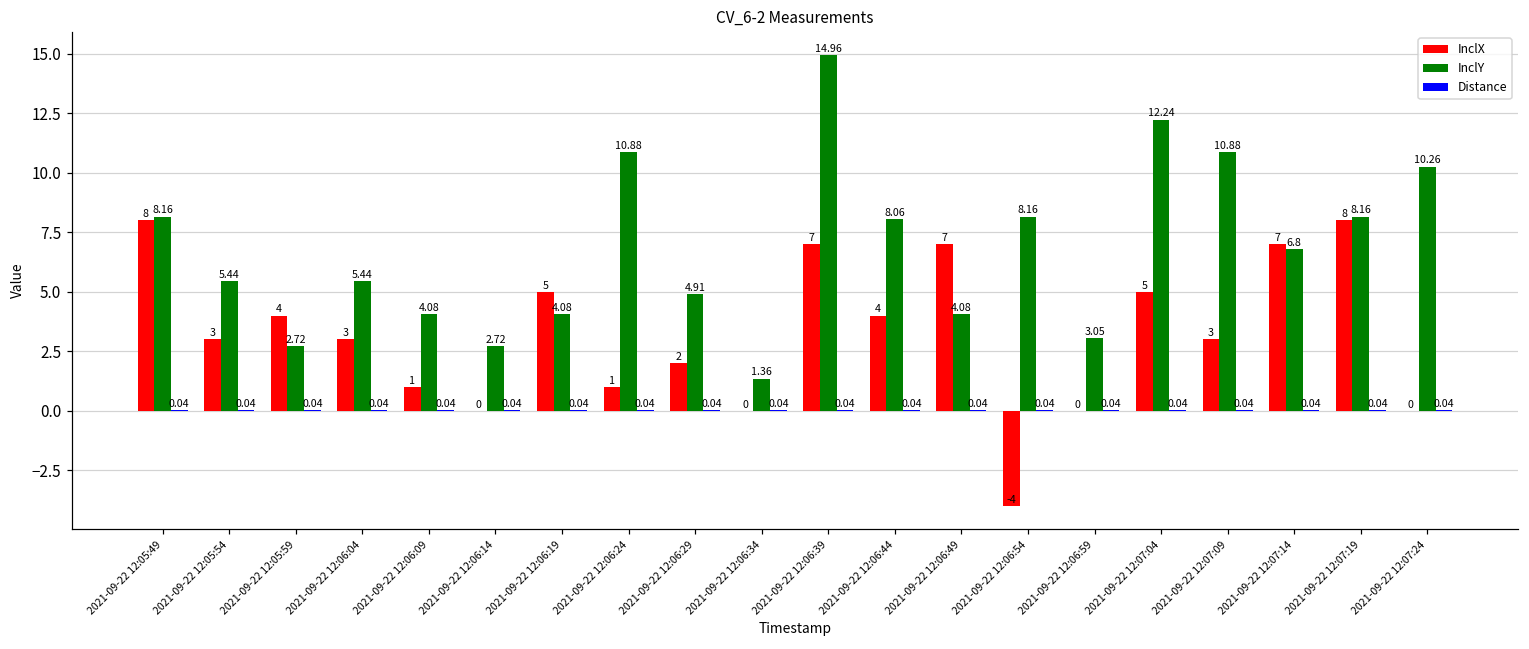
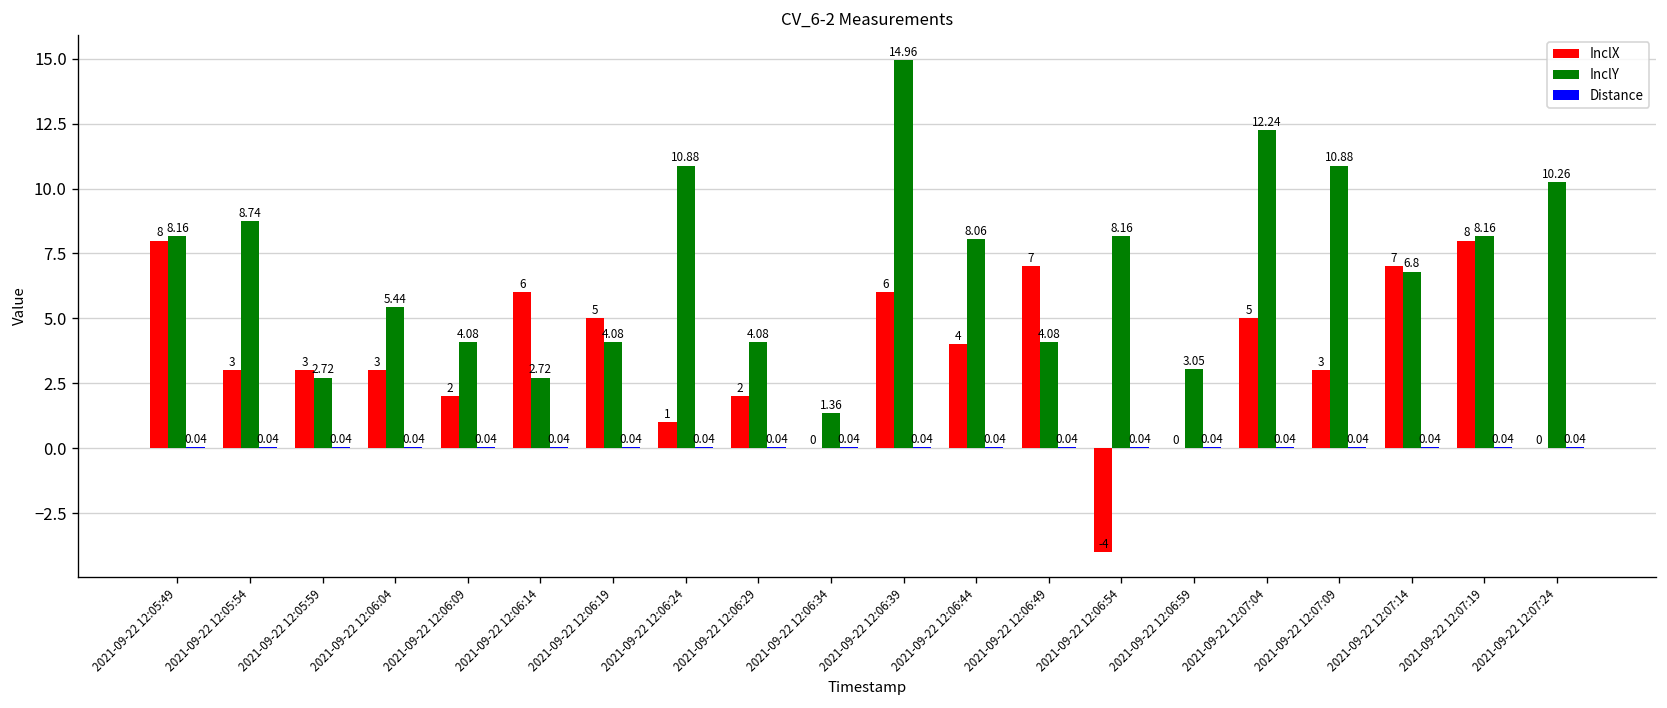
  {
    "InclX": {
      "2021-09-22 12:05:49": 8,
      "2021-09-22 12:05:54": 3,
-     "2021-09-22 12:05:59": 4,
+     "2021-09-22 12:05:59": 3,
      "2021-09-22 12:06:04": 3,
-     "2021-09-22 12:06:09": 1,
-     "2021-09-22 12:06:14": 0,
+     "2021-09-22 12:06:09": 2,
+     "2021-09-22 12:06:14": 6,
      "2021-09-22 12:06:19": 5,
      "2021-09-22 12:06:24": 1,
      "2021-09-22 12:06:29": 2,
      "2021-09-22 12:06:34": 0,
-     "2021-09-22 12:06:39": 7,
+     "2021-09-22 12:06:39": 6,
      "2021-09-22 12:06:44": 4,
      "2021-09-22 12:06:49": 7,
      "2021-09-22 12:06:54": -4,
      "2021-09-22 12:06:59": 0,
      "2021-09-22 12:07:04": 5,
      "2021-09-22 12:07:09": 3,
      "2021-09-22 12:07:14": 7,
      "2021-09-22 12:07:19": 8,
      "2021-09-22 12:07:24": 0
    },
    "InclY": {
      "2021-09-22 12:05:49": 8.16,
-     "2021-09-22 12:05:54": 5.44,
+     "2021-09-22 12:05:54": 8.74,
      "2021-09-22 12:05:59": 2.72,
      "2021-09-22 12:06:04": 5.44,
      "2021-09-22 12:06:09": 4.08,
      "2021-09-22 12:06:14": 2.72,
      "2021-09-22 12:06:19": 4.08,
      "2021-09-22 12:06:24": 10.88,
-     "2021-09-22 12:06:29": 4.91,
+     "2021-09-22 12:06:29": 4.08,
      "2021-09-22 12:06:34": 1.36,
      "2021-09-22 12:06:39": 14.96,
      "2021-09-22 12:06:44": 8.06,
      "2021-09-22 12:06:49": 4.08,
      "2021-09-22 12:06:54": 8.16,
      "2021-09-22 12:06:59": 3.05,
      "2021-09-22 12:07:04": 12.24,
      "2021-09-22 12:07:09": 10.88,
      "2021-09-22 12:07:14": 6.8,
      "2021-09-22 12:07:19": 8.16,
      "2021-09-22 12:07:24": 10.26
    },
    "Distance": {
      "2021-09-22 12:05:49": 0.04,
      "2021-09-22 12:05:54": 0.04,
      "2021-09-22 12:05:59": 0.04,
      "2021-09-22 12:06:04": 0.04,
      "2021-09-22 12:06:09": 0.04,
      "2021-09-22 12:06:14": 0.04,
      "2021-09-22 12:06:19": 0.04,
      "2021-09-22 12:06:24": 0.04,
      "2021-09-22 12:06:29": 0.04,
      "2021-09-22 12:06:34": 0.04,
      "2021-09-22 12:06:39": 0.04,
      "2021-09-22 12:06:44": 0.04,
      "2021-09-22 12:06:49": 0.04,
      "2021-09-22 12:06:54": 0.04,
      "2021-09-22 12:06:59": 0.04,
      "2021-09-22 12:07:04": 0.04,
      "2021-09-22 12:07:09": 0.04,
      "2021-09-22 12:07:14": 0.04,
      "2021-09-22 12:07:19": 0.04,
      "2021-09-22 12:07:24": 0.04
    }
  }
